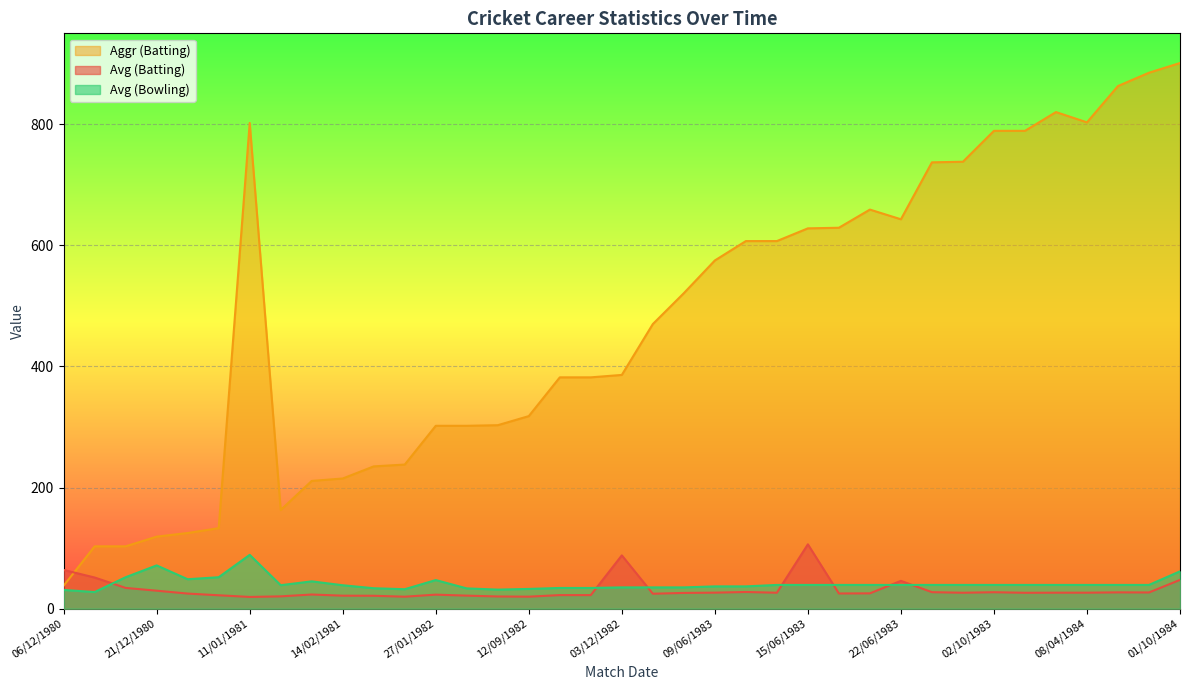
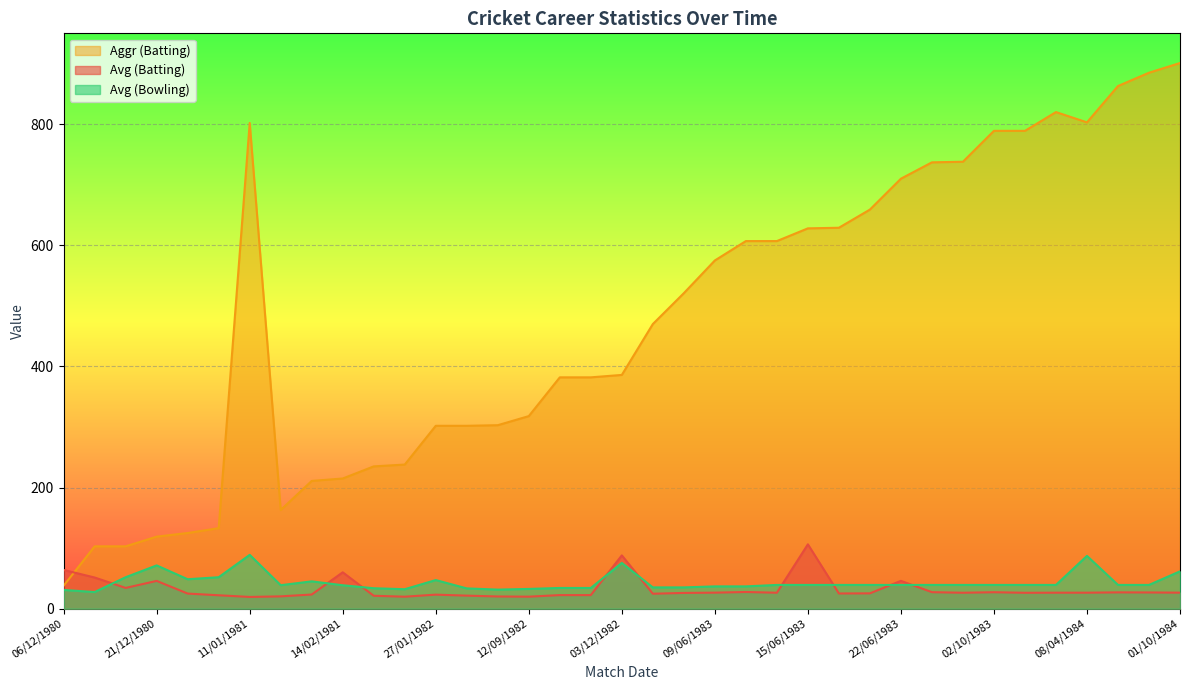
  {
    "Aggr (Batting)": {
      "06/12/1980": 40,
      "21/12/1980": 120,
      "11/01/1981": 800,
      "14/02/1981": 220,
      "27/01/1982": 300,
      "12/09/1982": 320,
      "03/12/1982": 390,
      "09/06/1983": 580,
      "15/06/1983": 630,
-     "22/06/1983": 640,
+     "22/06/1983": 710,
      "02/10/1983": 790,
      "08/04/1984": 800,
      "01/10/1984": 900
    },
    "Avg (Batting)": {
      "06/12/1980": 60,
-     "21/12/1980": 30,
+     "21/12/1980": 50,
      "11/01/1981": 20,
-     "14/02/1981": 20,
+     "14/02/1981": 60,
      "27/01/1982": 20,
      "12/09/1982": 20,
      "03/12/1982": 90,
      "09/06/1983": 30,
      "15/06/1983": 110,
      "22/06/1983": 50,
      "02/10/1983": 30,
      "08/04/1984": 30,
-     "01/10/1984": 50
+     "01/10/1984": 30
    },
    "Avg (Bowling)": {
      "06/12/1980": 30,
      "21/12/1980": 70,
      "11/01/1981": 90,
      "14/02/1981": 40,
      "27/01/1982": 50,
      "12/09/1982": 30,
-     "03/12/1982": 40,
+     "03/12/1982": 80,
      "09/06/1983": 40,
      "15/06/1983": 40,
      "22/06/1983": 40,
      "02/10/1983": 40,
-     "08/04/1984": 40,
+     "08/04/1984": 90,
      "01/10/1984": 60
    }
  }
